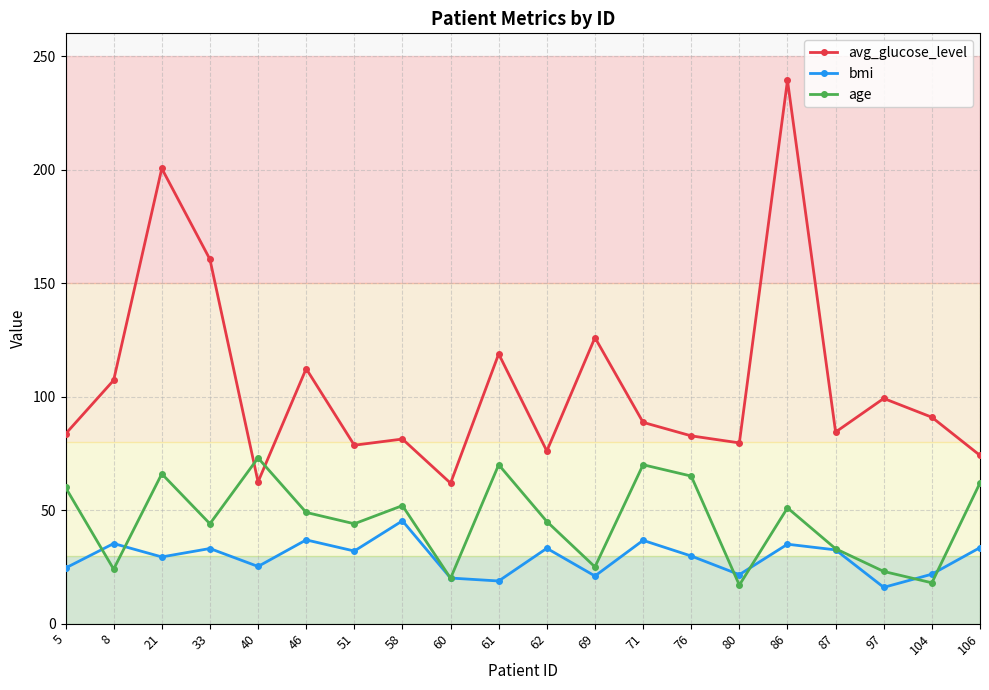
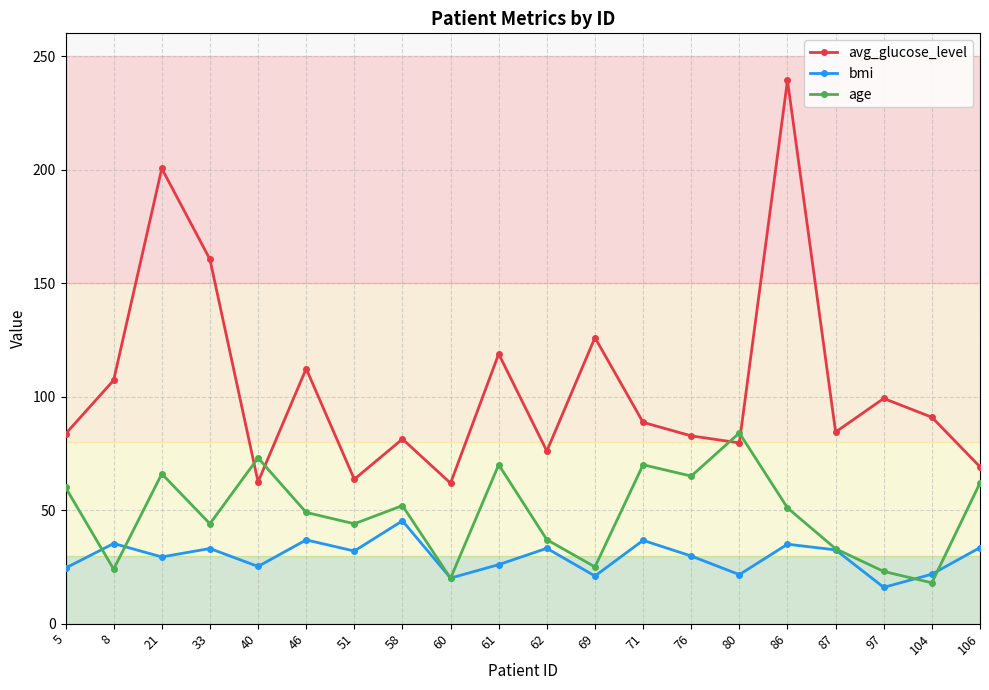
  {
    "avg_glucose_level": {
      "5": 84,
      "8": 107,
      "21": 200,
      "33": 160,
      "40": 62,
      "46": 112,
-     "51": 79,
+     "51": 64,
      "58": 81,
      "60": 62,
      "61": 119,
      "62": 76,
      "69": 126,
      "71": 89,
      "76": 83,
      "80": 80,
      "86": 239,
      "87": 84,
      "97": 99,
      "104": 91,
-     "106": 74
+     "106": 69
    },
    "bmi": {
      "5": 25,
      "8": 35,
      "21": 29,
      "33": 33,
      "40": 25,
      "46": 37,
      "51": 32,
      "58": 45,
-     "61": 19,
+     "61": 26,
      "62": 33,
      "69": 21,
      "71": 37,
      "76": 30,
      "80": 22,
      "86": 35,
      "97": 16,
      "104": 22,
      "106": 34
    },
    "age": {
      "5": 60,
      "8": 24,
      "21": 66,
      "33": 44,
      "40": 73,
      "46": 49,
      "51": 44,
      "58": 52,
      "61": 70,
-     "62": 45,
+     "62": 37,
      "69": 25,
      "71": 70,
      "76": 65,
-     "80": 17,
+     "80": 84,
      "86": 51,
      "97": 23,
      "104": 18,
      "106": 62
    }
  }
